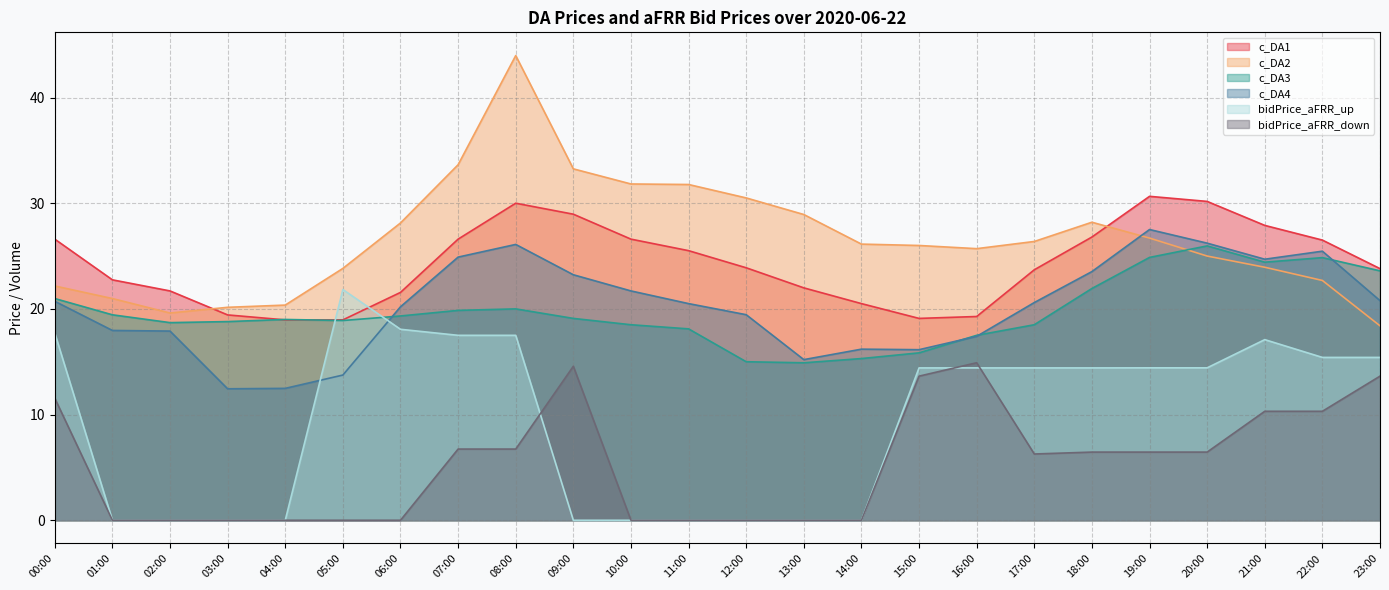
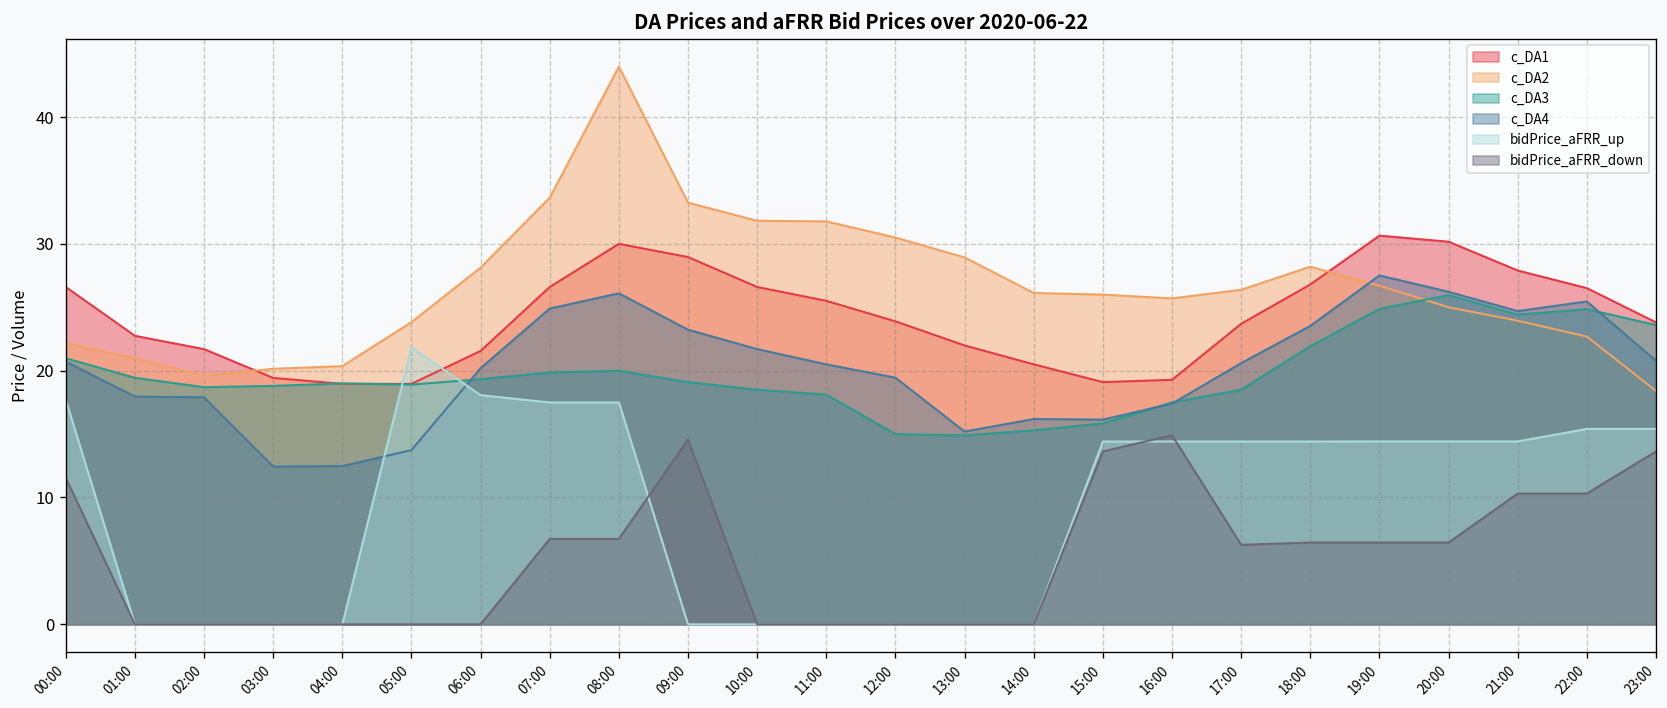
  {
    "c_DA1": {
      "00:00": 26.6,
      "01:00": 22.8,
      "02:00": 21.7,
      "03:00": 19.4,
      "06:00": 21.6,
      "07:00": 26.6,
      "08:00": 30.0,
      "09:00": 29.0,
      "10:00": 26.6,
      "11:00": 25.5,
      "12:00": 23.9,
      "13:00": 22.0,
      "14:00": 20.5,
      "15:00": 19.1,
      "16:00": 19.3,
      "17:00": 23.7,
      "18:00": 26.8,
      "19:00": 30.7,
      "20:00": 30.2,
      "21:00": 27.9,
      "22:00": 26.5
    },
    "c_DA2": {
      "00:00": 22.2,
      "01:00": 21.0,
      "02:00": 19.6,
      "03:00": 20.2,
      "04:00": 20.4,
      "05:00": 23.8,
      "06:00": 28.1,
      "07:00": 33.6,
      "08:00": 44.0,
      "09:00": 33.3,
      "10:00": 31.8,
      "11:00": 31.8,
      "12:00": 30.5,
      "13:00": 28.9,
      "14:00": 26.1,
      "15:00": 26.0,
      "16:00": 25.7,
      "17:00": 26.4,
      "18:00": 28.2,
      "19:00": 26.7,
      "20:00": 25.0,
      "21:00": 23.9,
      "22:00": 22.7,
      "23:00": 18.4
    },
    "bidPrice_aFRR_up": {
      "00:00": 17.7,
      "05:00": 21.8,
      "06:00": 18.1,
      "07:00": 17.5,
      "08:00": 17.5,
      "09:00": 0.0,
      "15:00": 14.4,
      "16:00": 14.4,
      "17:00": 14.4,
      "18:00": 14.4,
      "19:00": 14.4,
      "20:00": 14.4,
-     "21:00": 17.1,
+     "21:00": 14.4,
      "22:00": 15.4,
      "23:00": 15.4
    }
  }
